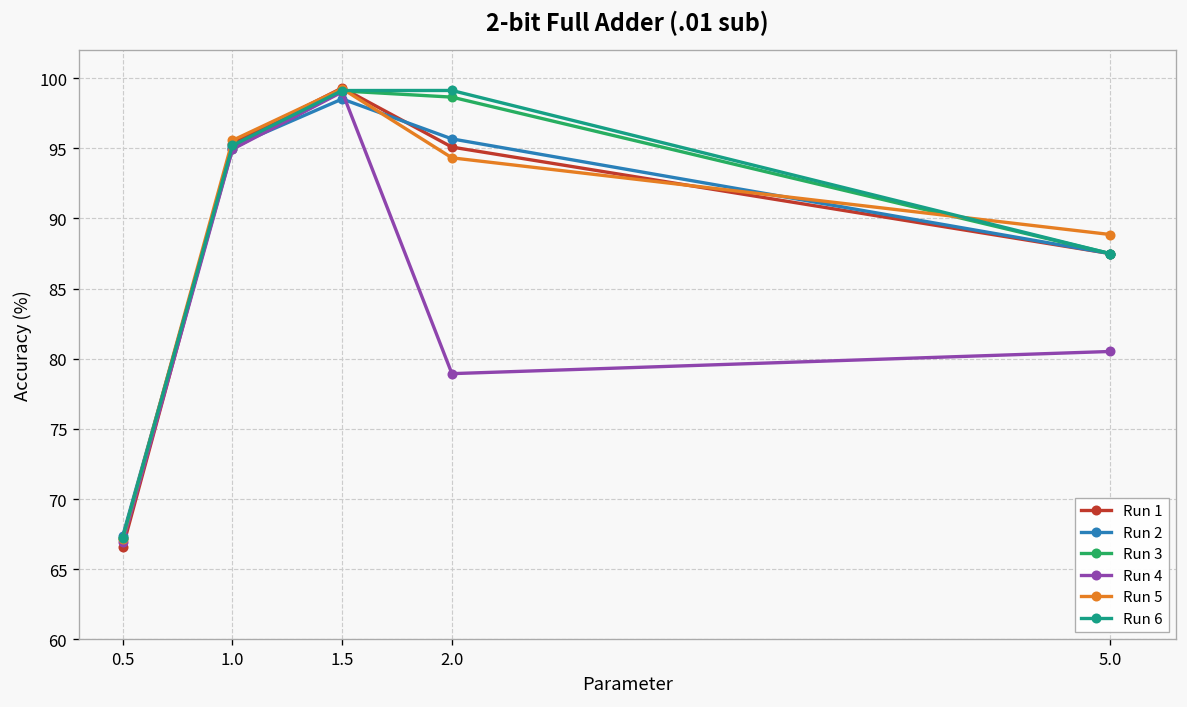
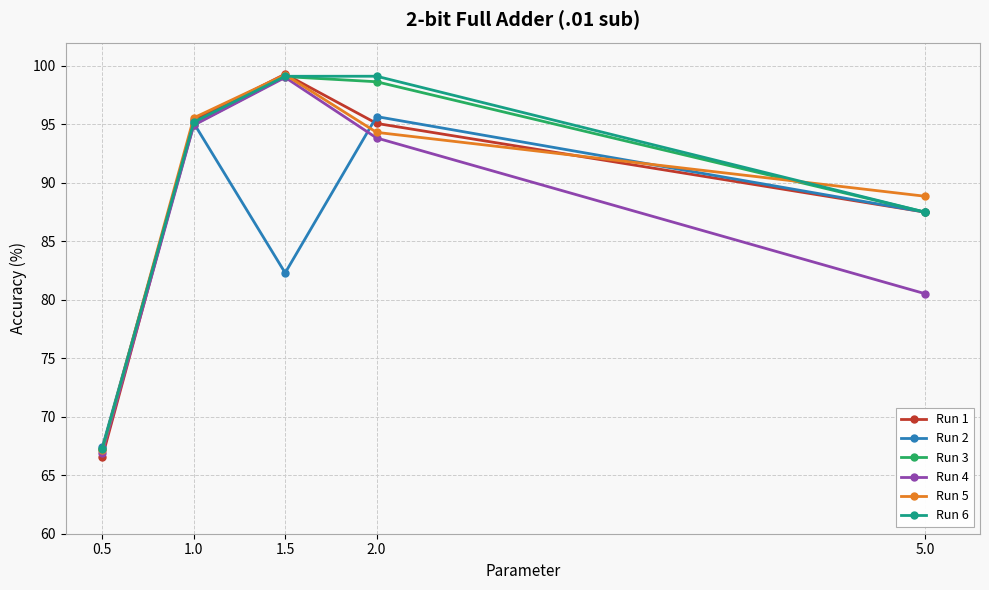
  {
    "Run 1": {
      "0.5": 66.6,
      "2.0": 95.1
    },
    "Run 2": {
-     "1.5": 98.5,
+     "1.5": 82.3,
      "2.0": 95.7
    },
    "Run 4": {
      "0.5": 66.9,
-     "2.0": 78.9,
+     "2.0": 93.8,
      "5.0": 80.5
    },
    "Run 5": {
      "1.0": 95.6,
      "2.0": 94.3,
      "5.0": 88.9
    }
  }
